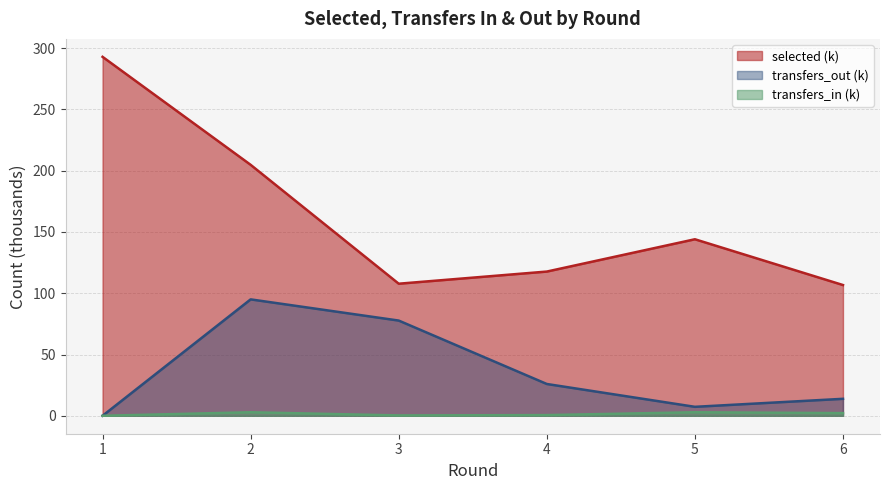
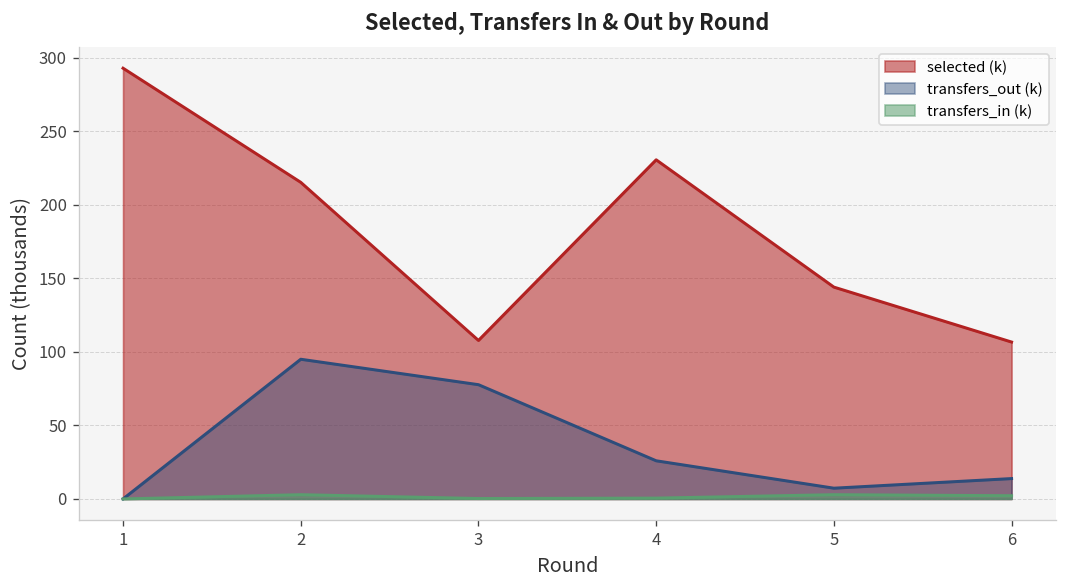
  {
    "selected (k)": {
      "1": 293,
-     "2": 205,
+     "2": 215,
      "3": 108,
-     "4": 118,
+     "4": 231,
      "5": 144,
      "6": 107
    }
  }
